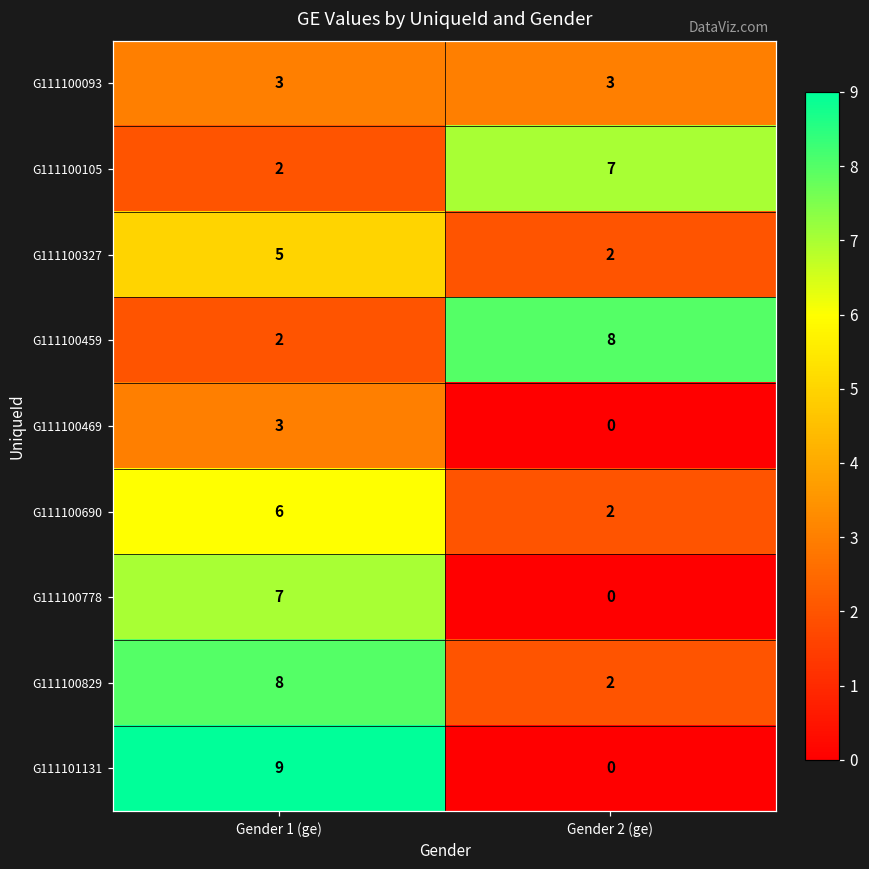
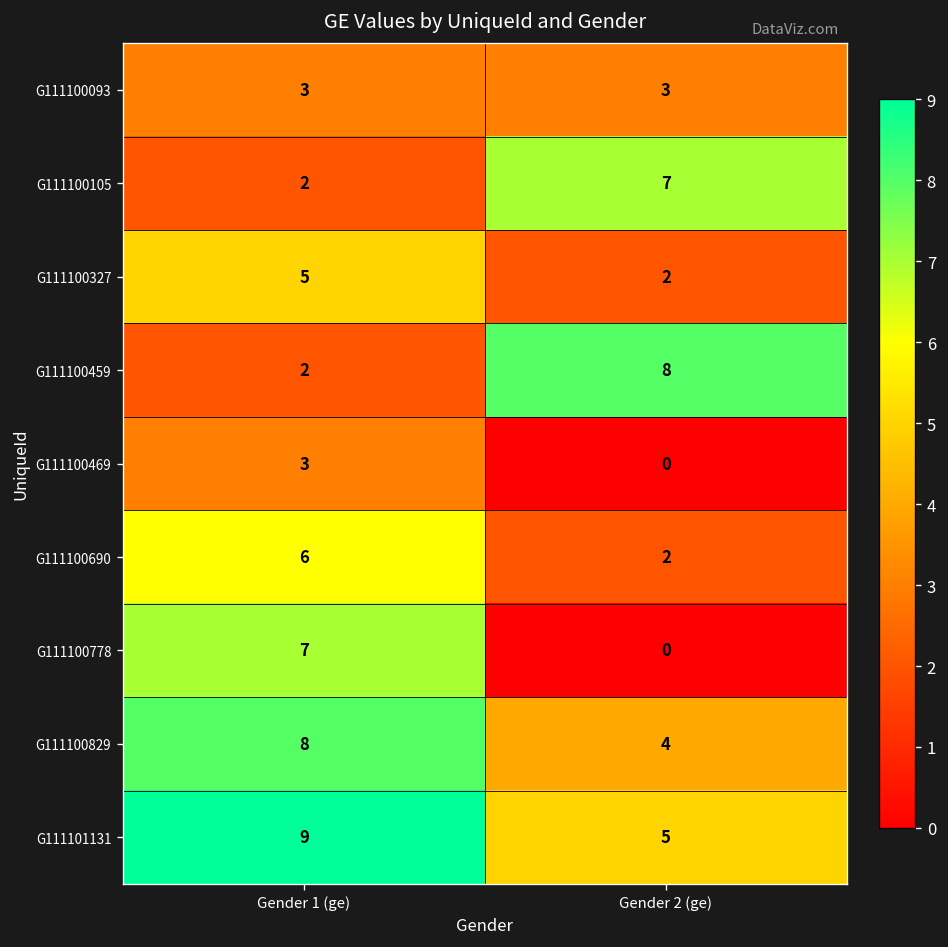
  {
    "G111100093": {
      "Gender 1 (ge)": 3,
      "Gender 2 (ge)": 3
    },
    "G111100105": {
      "Gender 1 (ge)": 2,
      "Gender 2 (ge)": 7
    },
    "G111100327": {
      "Gender 1 (ge)": 5,
      "Gender 2 (ge)": 2
    },
    "G111100459": {
      "Gender 1 (ge)": 2,
      "Gender 2 (ge)": 8
    },
    "G111100469": {
      "Gender 1 (ge)": 3,
      "Gender 2 (ge)": 0
    },
    "G111100690": {
      "Gender 1 (ge)": 6,
      "Gender 2 (ge)": 2
    },
    "G111100778": {
      "Gender 1 (ge)": 7,
      "Gender 2 (ge)": 0
    },
    "G111100829": {
      "Gender 1 (ge)": 8,
-     "Gender 2 (ge)": 2
+     "Gender 2 (ge)": 4
    },
    "G111101131": {
      "Gender 1 (ge)": 9,
-     "Gender 2 (ge)": 0
+     "Gender 2 (ge)": 5
    }
  }
